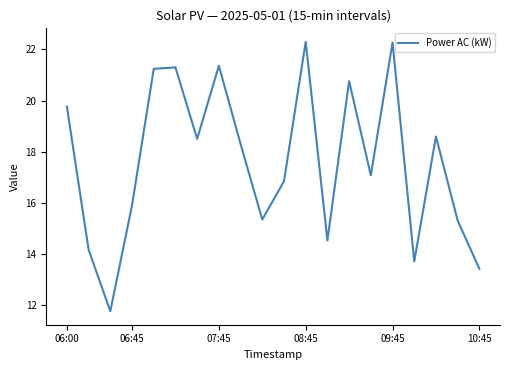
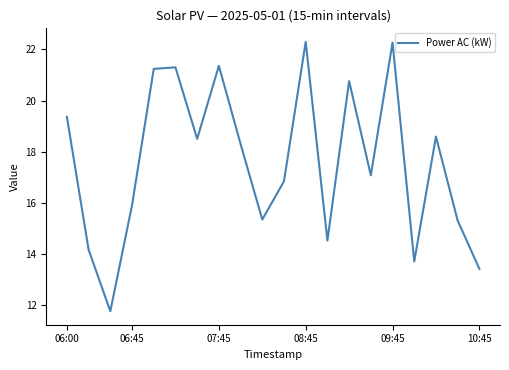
  {
-   "06:00": 19.8,
+   "06:00": 19.4,
    "06:45": 15.9,
    "07:45": 21.4,
    "08:45": 22.3,
    "09:45": 22.3,
    "10:45": 13.4
  }
